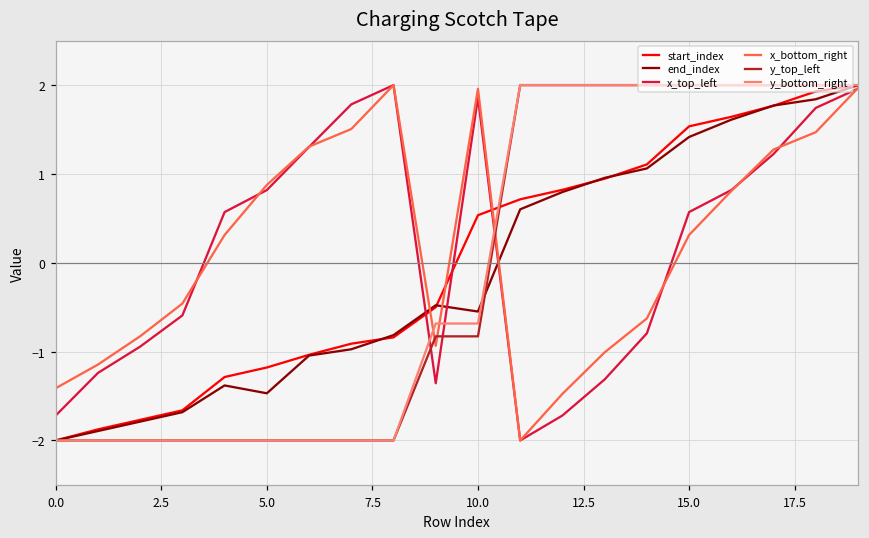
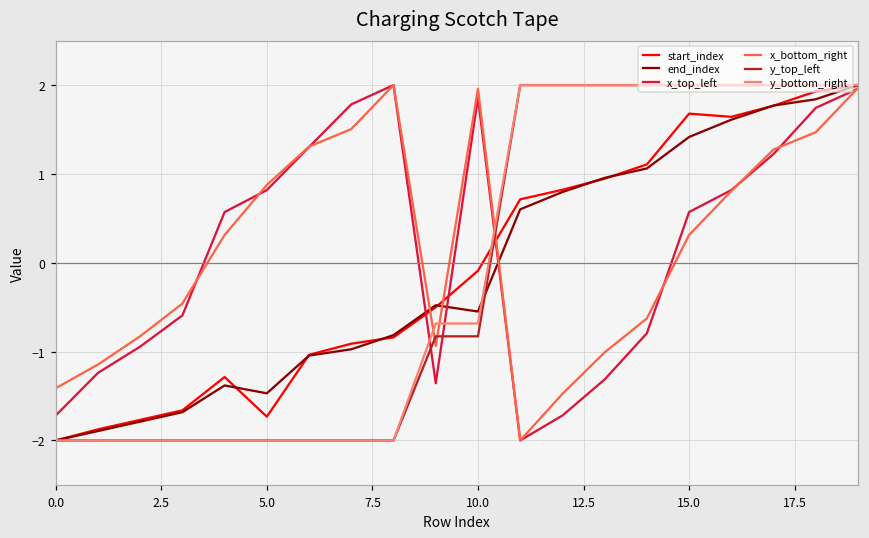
  {
    "start_index": {
-     "5.0": -1.2,
-     "10.0": 0.5,
-     "15.0": 1.5
+     "5.0": -1.7,
+     "10.0": -0.1,
+     "15.0": 1.7
    },
    "end_index": {
      "5.0": -1.5,
      "10.0": -0.5,
      "15.0": 1.4
    }
  }
